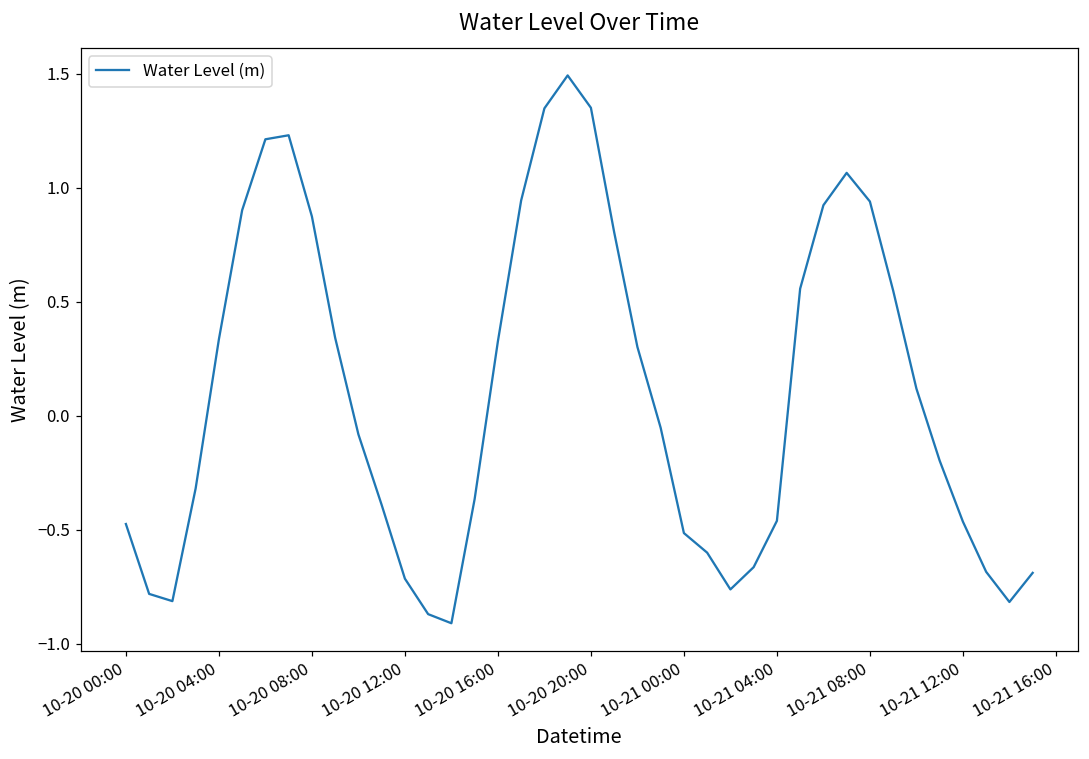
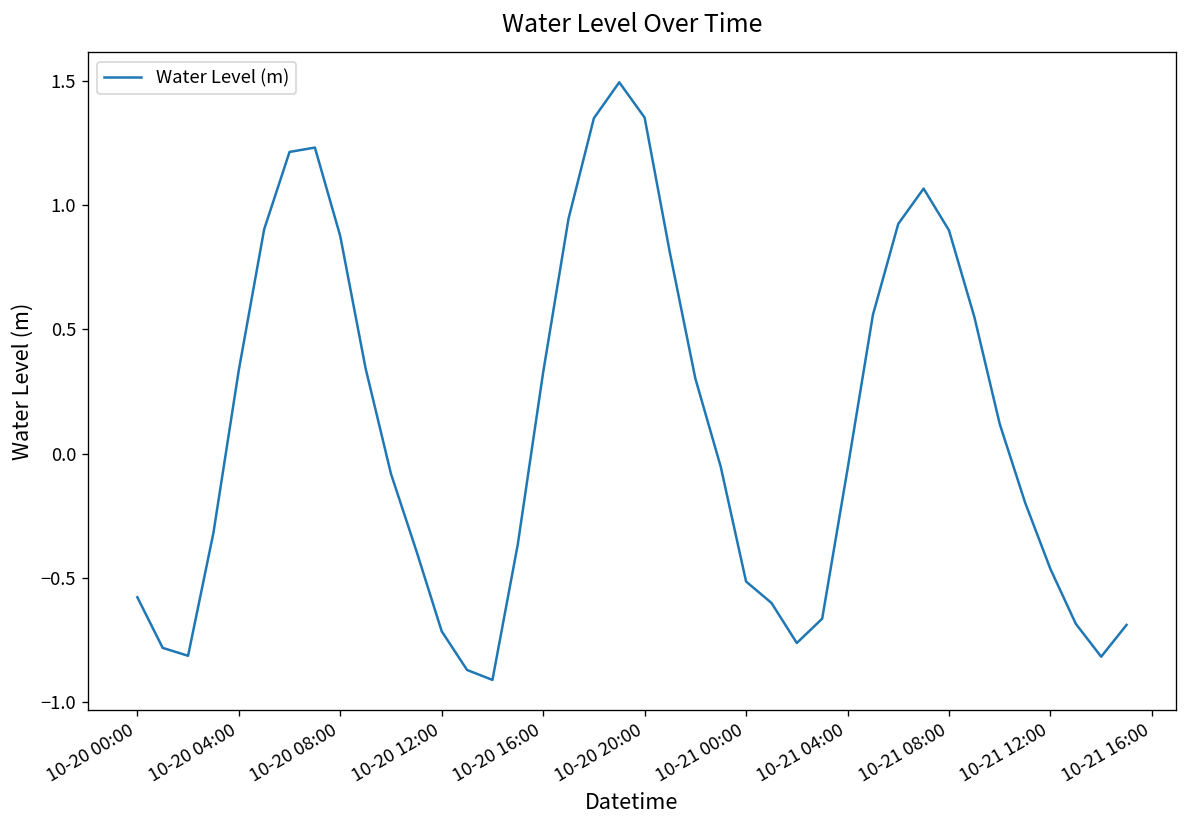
  {
-   "10-20 00:00": -0.48,
+   "10-20 00:00": -0.58,
    "10-20 04:00": 0.34,
    "10-20 08:00": 0.87,
    "10-20 12:00": -0.72,
    "10-20 16:00": 0.33,
    "10-20 20:00": 1.35,
    "10-21 00:00": -0.52,
-   "10-21 04:00": -0.46,
-   "10-21 08:00": 0.94,
+   "10-21 04:00": -0.06,
+   "10-21 08:00": 0.90,
    "10-21 12:00": -0.46
  }
